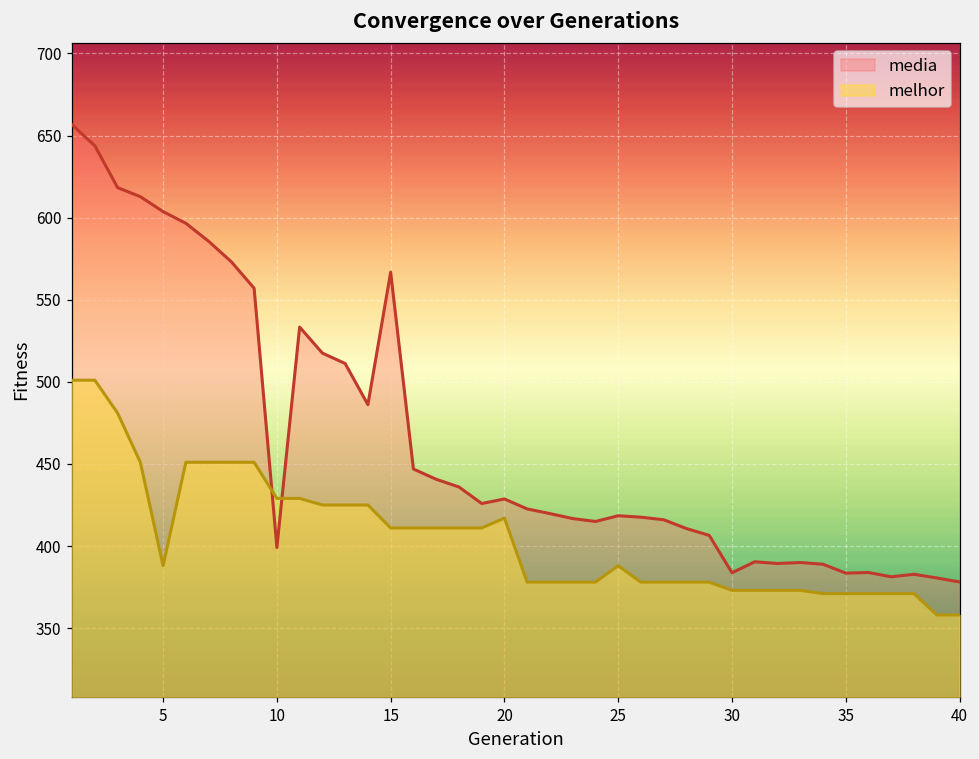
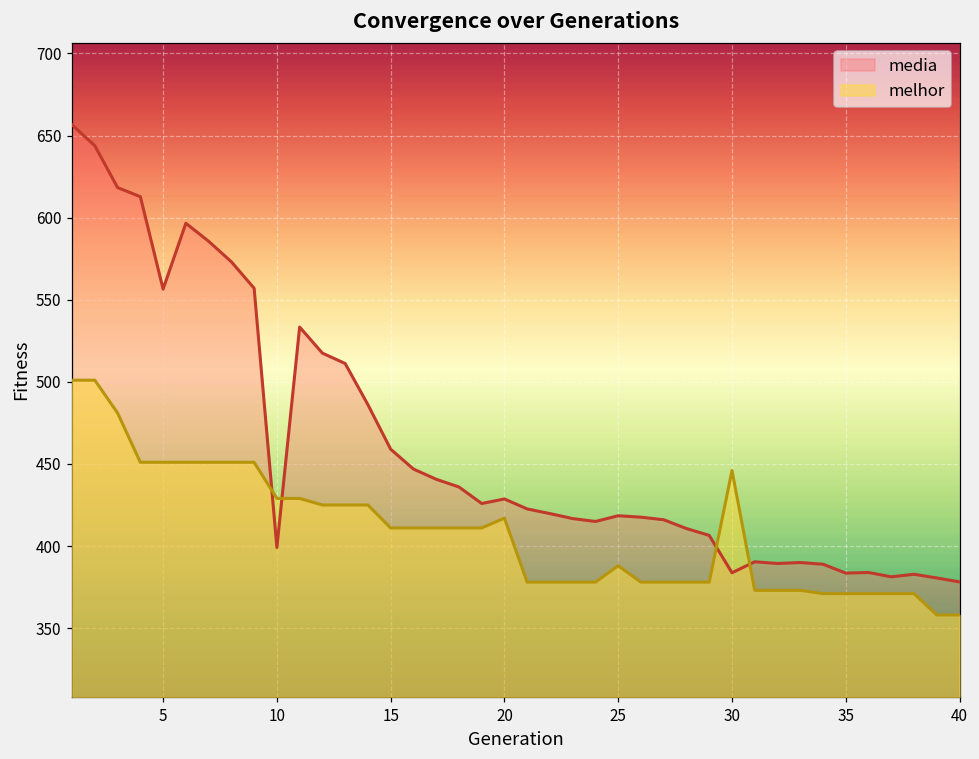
  {
    "media": {
-     "5": 604,
+     "5": 556,
      "10": 399,
-     "15": 567,
+     "15": 459,
      "20": 429,
      "25": 418,
      "30": 384,
      "35": 384,
      "40": 378
    },
    "melhor": {
-     "5": 388,
+     "5": 451,
      "10": 429,
      "15": 411,
      "20": 417,
      "25": 388,
-     "30": 373,
+     "30": 446,
      "35": 371,
      "40": 358
    }
  }
